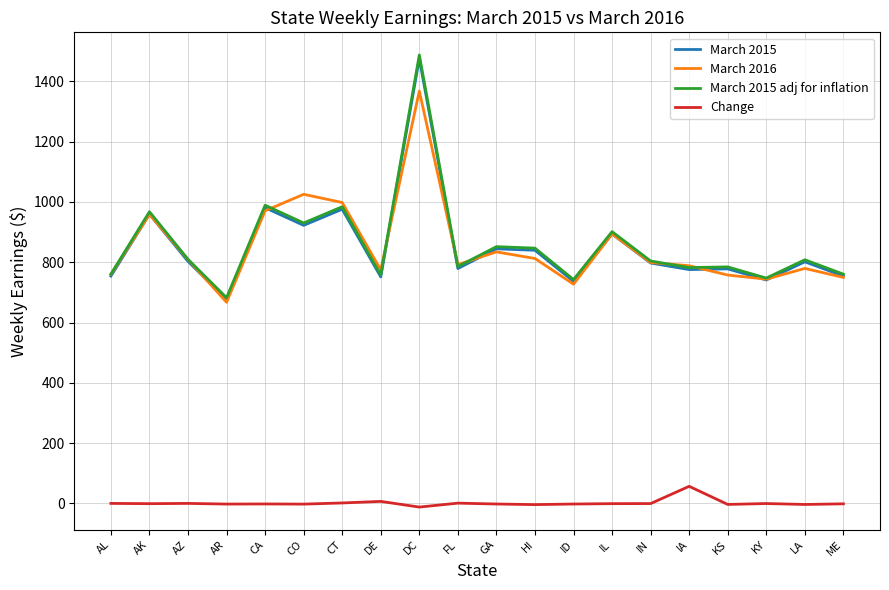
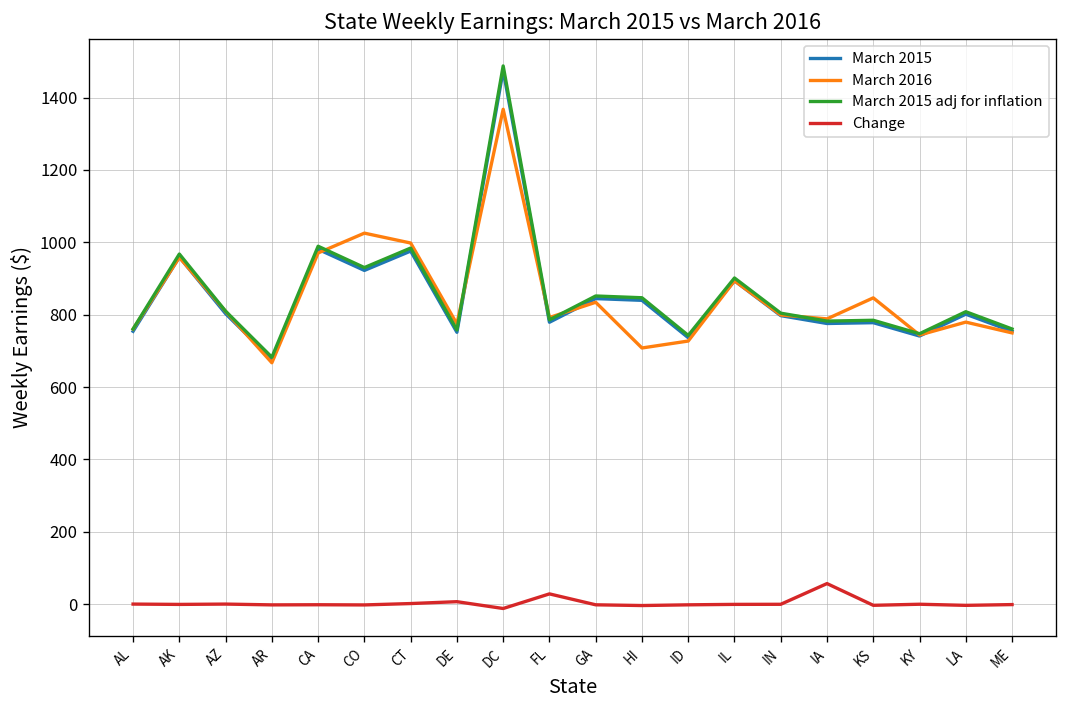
  {
    "March 2015": {
      "DC": 1470
    },
    "March 2016": {
      "AR": 670,
      "CA": 970,
      "CO": 1030,
      "CT": 1000,
      "DE": 770,
      "DC": 1370,
      "GA": 830,
-     "HI": 810,
+     "HI": 710,
      "ID": 730,
-     "KS": 760,
+     "KS": 850,
      "LA": 780
    },
    "March 2015 adj for inflation": {
      "DC": 1490
    },
    "Change": {
      "AL": 0,
      "AK": 0,
      "AZ": 0,
      "AR": 0,
      "CA": 0,
      "CO": 0,
      "CT": 0,
      "DE": 10,
      "DC": -10,
-     "FL": 0,
+     "FL": 30,
      "GA": 0,
      "HI": 0,
      "ID": 0,
      "IL": 0,
      "IN": 0,
      "IA": 60,
      "KS": 0,
      "KY": 0,
      "LA": 0,
      "ME": 0
    }
  }
